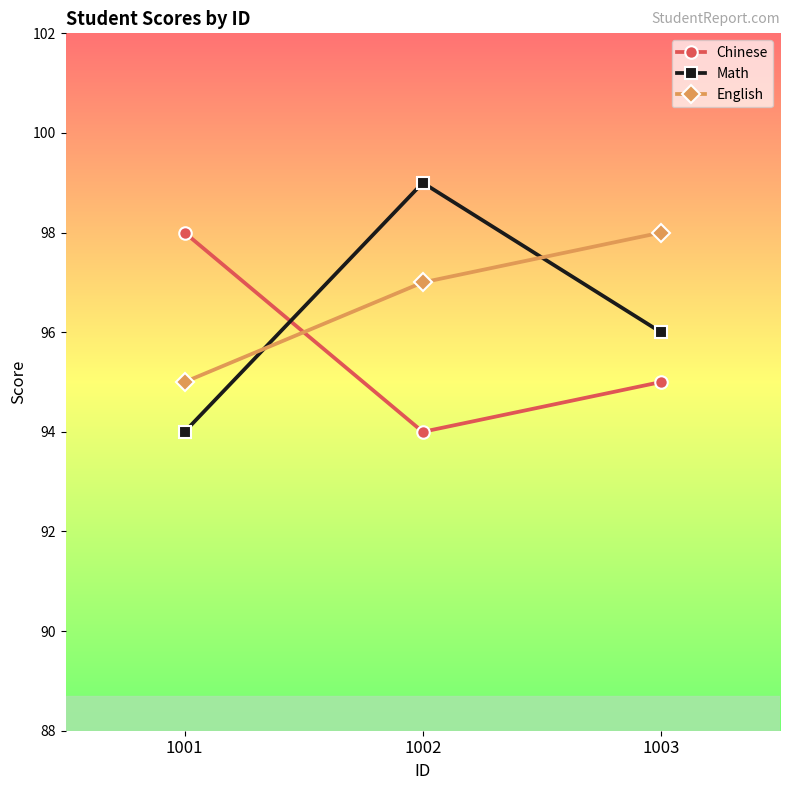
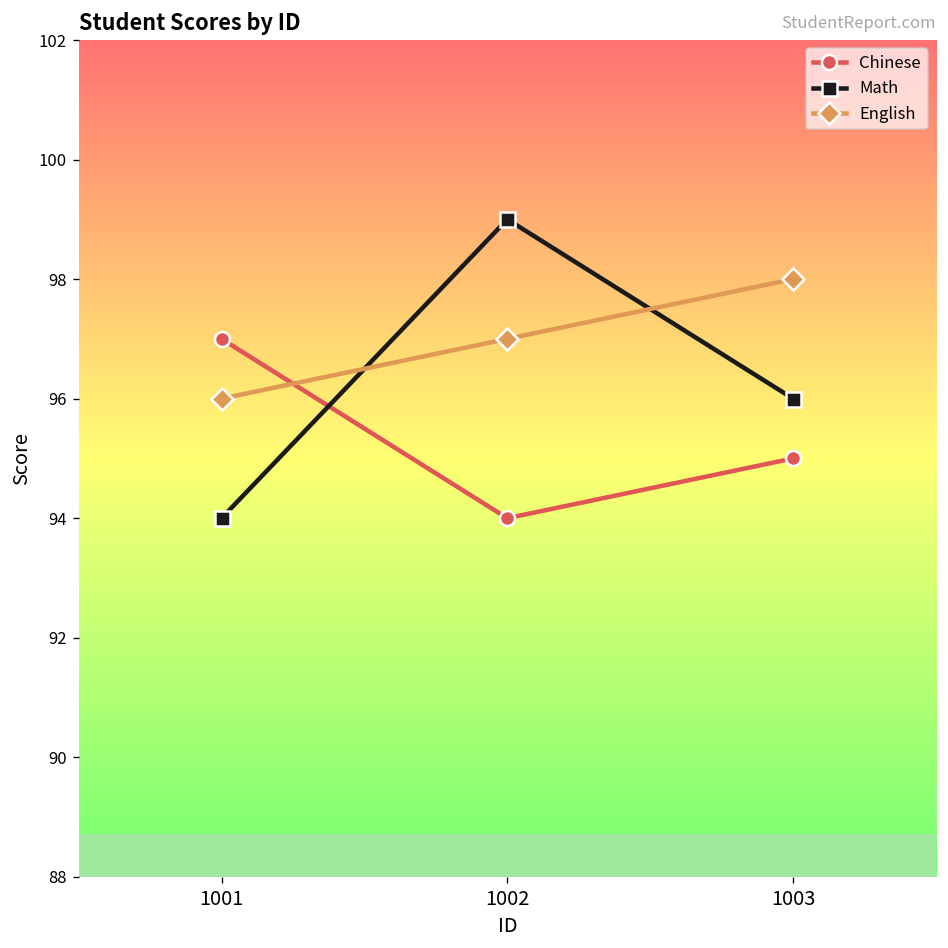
  {
    "Chinese": {
-     "1001": 98,
+     "1001": 97,
      "1002": 94,
      "1003": 95
    },
    "Math": {
      "1001": 94,
      "1002": 99,
      "1003": 96
    },
    "English": {
-     "1001": 95,
+     "1001": 96,
      "1002": 97,
      "1003": 98
    }
  }
